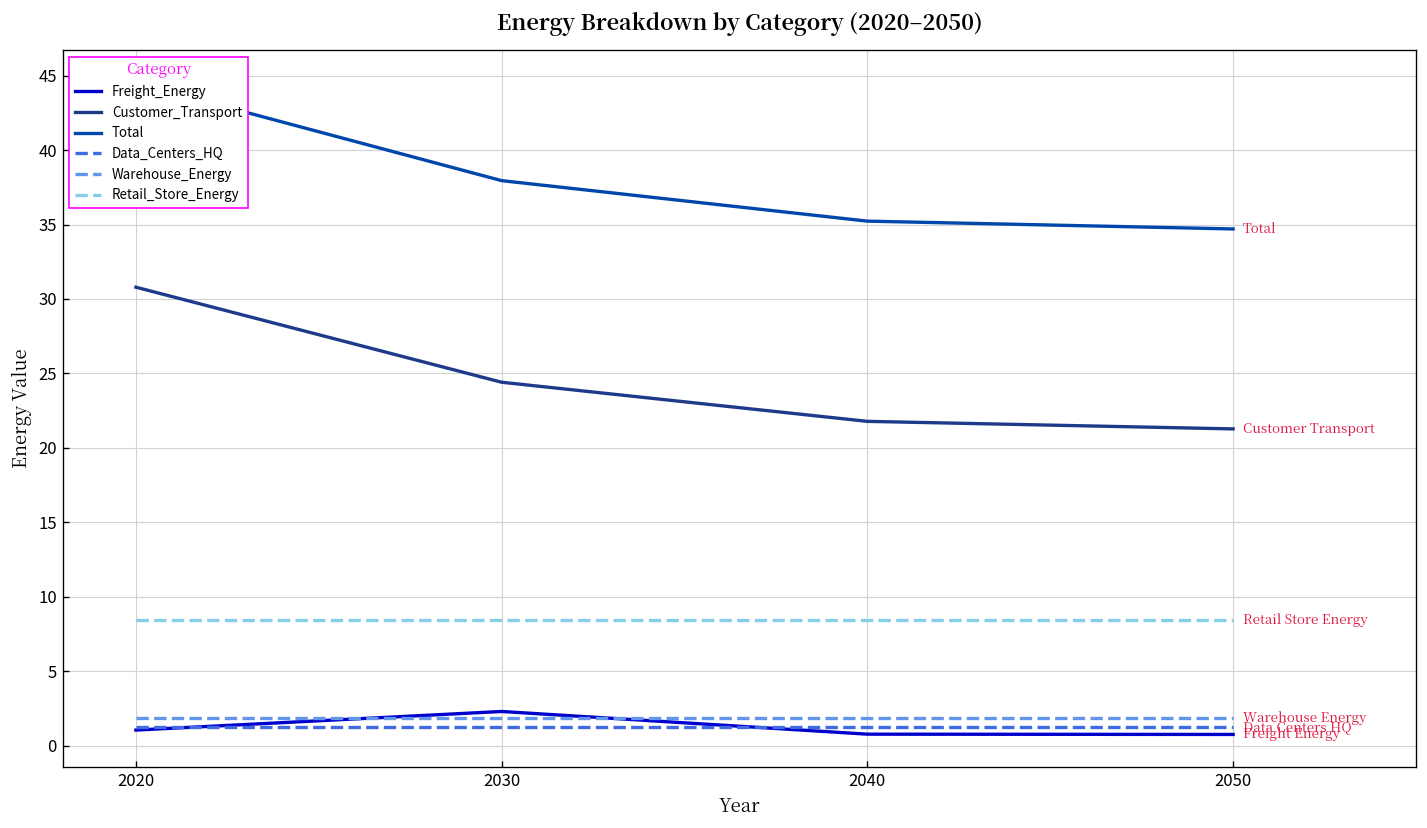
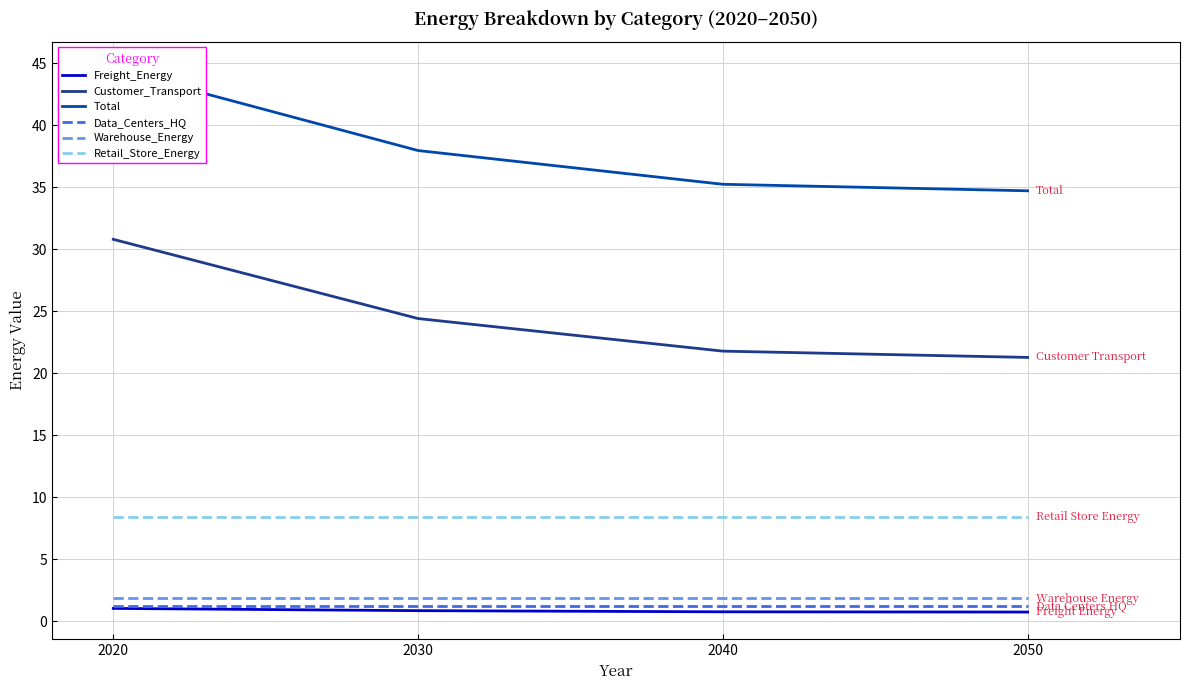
  {
    "Freight_Energy": {
-     "2030": 2.3,
+     "2030": 0.9,
      "2040": 0.8,
      "2050": 0.7
    },
    "Retail_Store_Energy": {
      "2020": 8.4,
      "2030": 8.4,
      "2040": 8.4,
      "2050": 8.4
    }
  }
